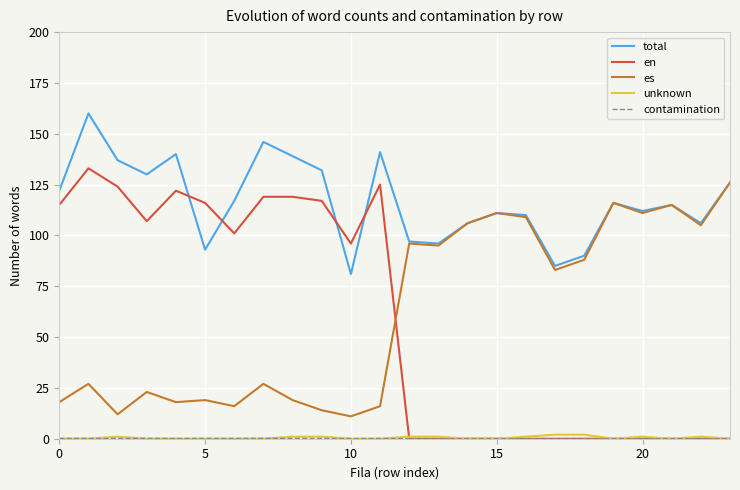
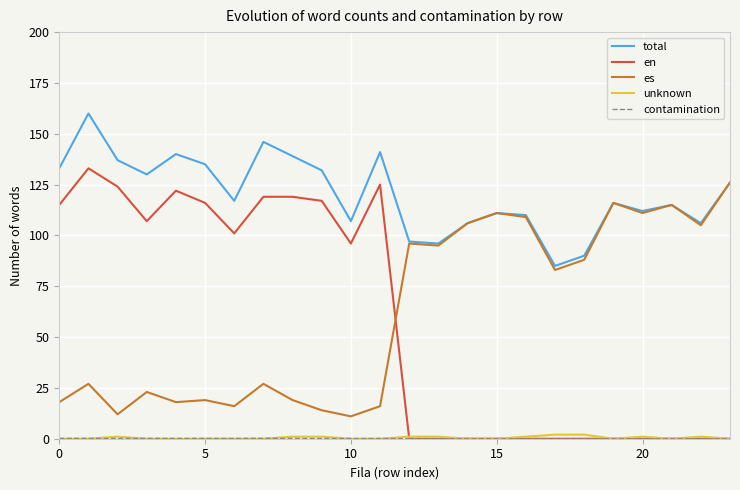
  {
    "total": {
-     "0": 122,
-     "5": 93,
-     "10": 81
+     "0": 133,
+     "5": 135,
+     "10": 107
    }
  }
